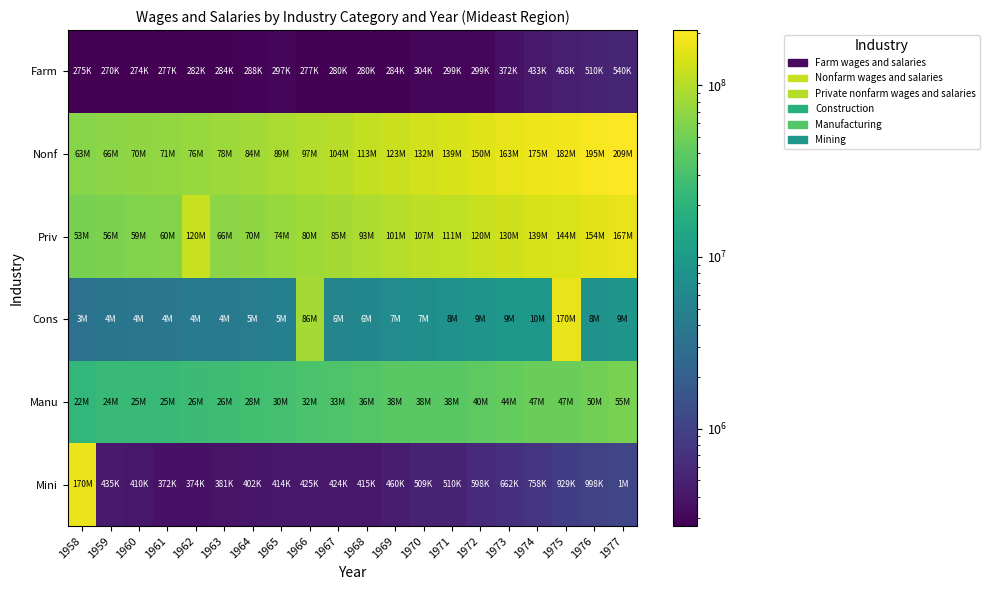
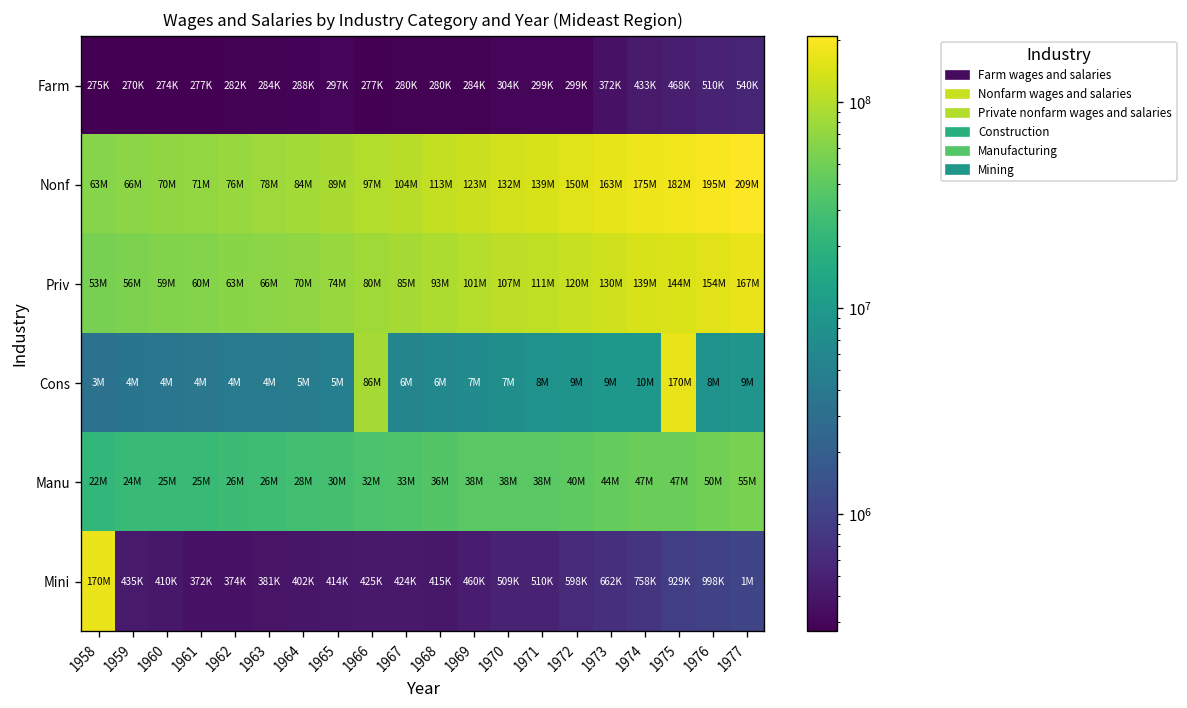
  {
    "Farm": {
      "1958": "275K",
      "1959": "270K",
      "1960": "274K",
      "1961": "277K",
      "1962": "282K",
      "1963": "284K",
      "1964": "288K",
      "1965": "297K",
      "1966": "277K",
      "1967": "280K",
      "1968": "280K",
      "1969": "284K",
      "1970": "304K",
      "1971": "299K",
      "1972": "299K",
      "1973": "372K",
      "1974": "433K",
      "1975": "468K",
      "1976": "510K",
      "1977": "540K"
    },
    "Nonf": {
      "1958": "63M",
      "1959": "66M",
      "1960": "70M",
      "1961": "71M",
      "1962": "76M",
      "1963": "78M",
      "1964": "84M",
      "1965": "89M",
      "1966": "97M",
      "1967": "104M",
      "1968": "113M",
      "1969": "123M",
      "1970": "132M",
      "1971": "139M",
      "1972": "150M",
      "1973": "163M",
      "1974": "175M",
      "1975": "182M",
      "1976": "195M",
      "1977": "209M"
    },
    "Priv": {
      "1958": "53M",
      "1959": "56M",
      "1960": "59M",
      "1961": "60M",
-     "1962": "120M",
+     "1962": "63M",
      "1963": "66M",
      "1964": "70M",
      "1965": "74M",
      "1966": "80M",
      "1967": "85M",
      "1968": "93M",
      "1969": "101M",
      "1970": "107M",
      "1971": "111M",
      "1972": "120M",
      "1973": "130M",
      "1974": "139M",
      "1975": "144M",
      "1976": "154M",
      "1977": "167M"
    },
    "Cons": {
      "1958": "3M",
      "1959": "4M",
      "1960": "4M",
      "1961": "4M",
      "1962": "4M",
      "1963": "4M",
      "1964": "5M",
      "1965": "5M",
      "1966": "86M",
      "1967": "6M",
      "1968": "6M",
      "1969": "7M",
      "1970": "7M",
      "1971": "8M",
      "1972": "9M",
      "1973": "9M",
      "1974": "10M",
      "1975": "170M",
      "1976": "8M",
      "1977": "9M"
    },
    "Manu": {
      "1958": "22M",
      "1959": "24M",
      "1960": "25M",
      "1961": "25M",
      "1962": "26M",
      "1963": "26M",
      "1964": "28M",
      "1965": "30M",
      "1966": "32M",
      "1967": "33M",
      "1968": "36M",
      "1969": "38M",
      "1970": "38M",
      "1971": "38M",
      "1972": "40M",
      "1973": "44M",
      "1974": "47M",
      "1975": "47M",
      "1976": "50M",
      "1977": "55M"
    },
    "Mini": {
      "1958": "170M",
      "1959": "435K",
      "1960": "410K",
      "1961": "372K",
      "1962": "374K",
      "1963": "381K",
      "1964": "402K",
      "1965": "414K",
      "1966": "425K",
      "1967": "424K",
      "1968": "415K",
      "1969": "460K",
      "1970": "509K",
      "1971": "510K",
      "1972": "598K",
      "1973": "662K",
      "1974": "758K",
      "1975": "929K",
      "1976": "998K",
      "1977": "1M"
    }
  }
